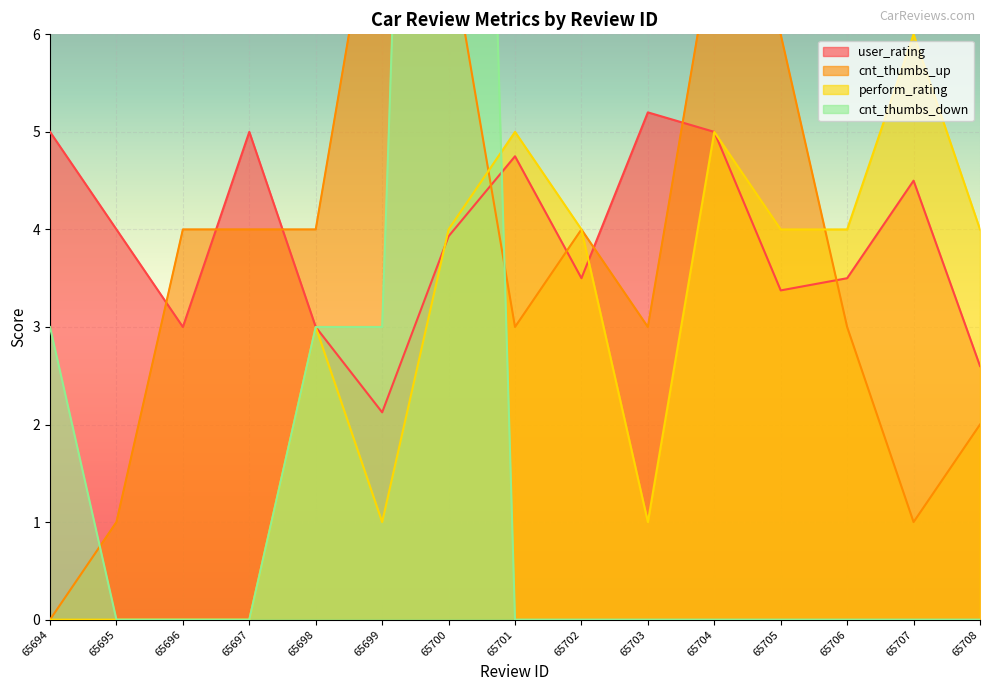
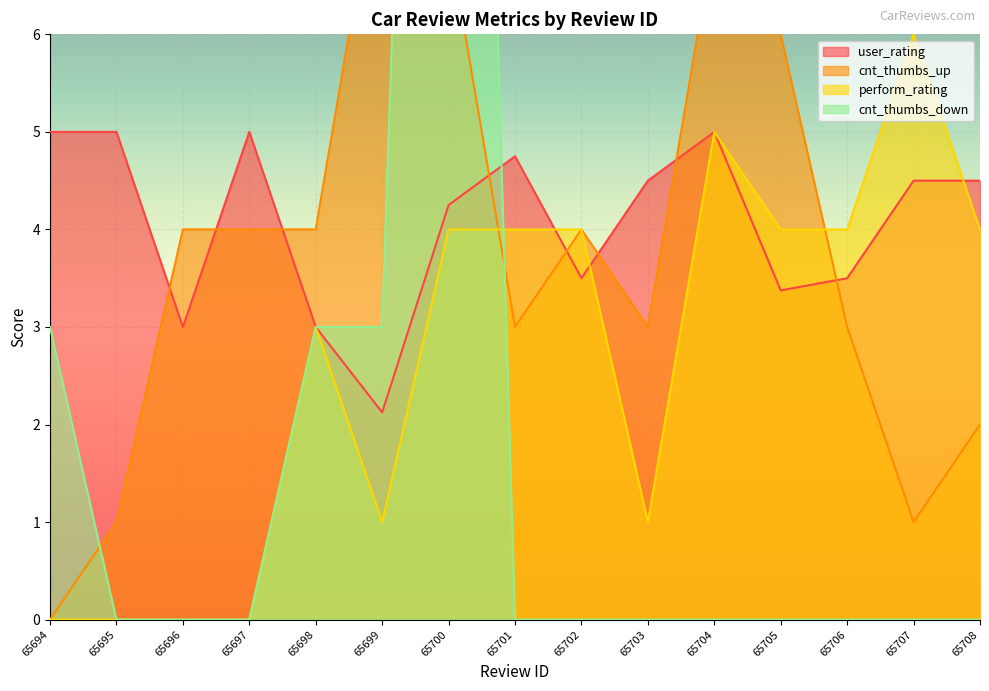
  {
    "user_rating": {
      "65694": 5.0,
-     "65695": 4,
+     "65695": 5,
      "65696": 3.0,
      "65697": 5.0,
      "65699": 2.1,
-     "65700": 3.9,
+     "65700": 4.3,
      "65701": 4.8,
      "65702": 3.5,
-     "65703": 5.2,
+     "65703": 4.5,
      "65705": 3.4,
      "65706": 3.5,
      "65707": 4.5,
-     "65708": 2.6
+     "65708": 4.5
    },
    "cnt_thumbs_up": {
      "65695": 1.0,
      "65696": 4.0,
      "65697": 4.0,
      "65698": 4.0,
      "65701": 3.0,
      "65703": 3.0,
      "65705": 6.0,
      "65706": 3.0,
      "65707": 1.0,
      "65708": 2.0
    },
    "perform_rating": {
      "65699": 1,
      "65700": 4,
-     "65701": 5,
+     "65701": 4,
      "65703": 1,
      "65705": 4,
      "65706": 4,
      "65707": 6,
      "65708": 4
    },
    "cnt_thumbs_down": {
      "65694": 3.0,
      "65699": 3.0,
      "65701": 0.0,
      "65702": 0.0,
      "65703": 0.0,
      "65704": 0.0,
      "65705": 0.0,
      "65706": 0.0,
      "65707": 0.0,
      "65708": 0.0
    }
  }
